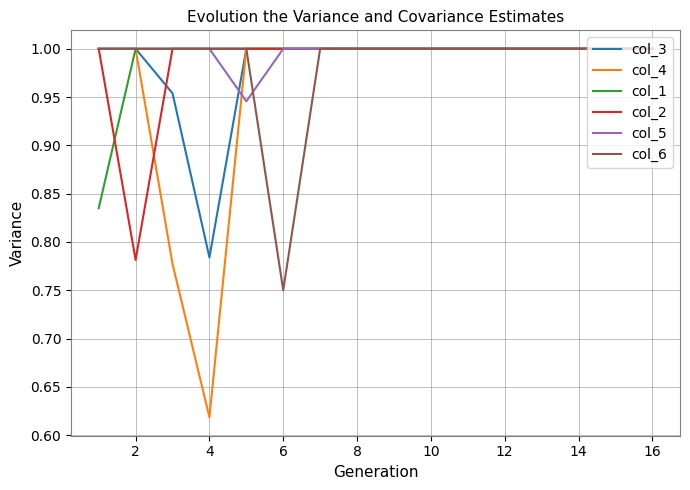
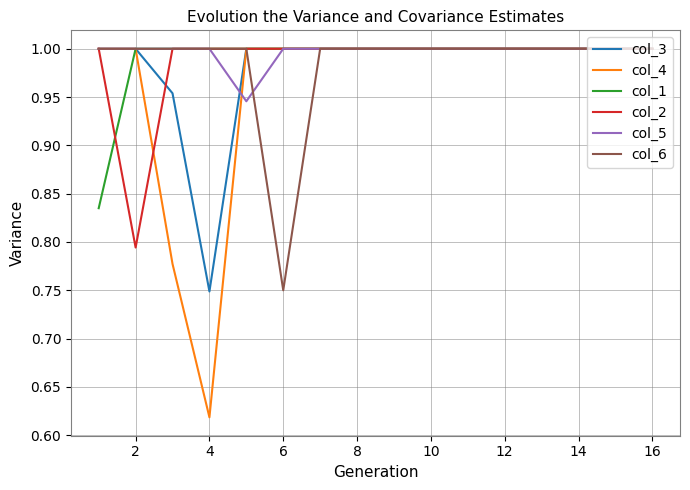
  {
    "col_3": {
-     "4": 0.78
+     "4": 0.75
    },
    "col_4": {
      "4": 0.62
    },
    "col_2": {
-     "2": 0.78
+     "2": 0.79
    },
    "col_6": {
      "6": 0.75
    }
  }
